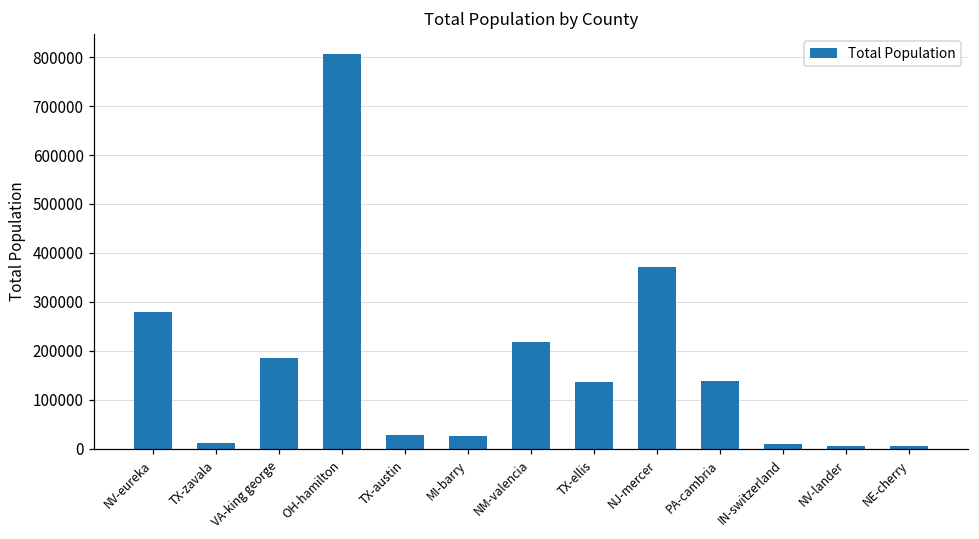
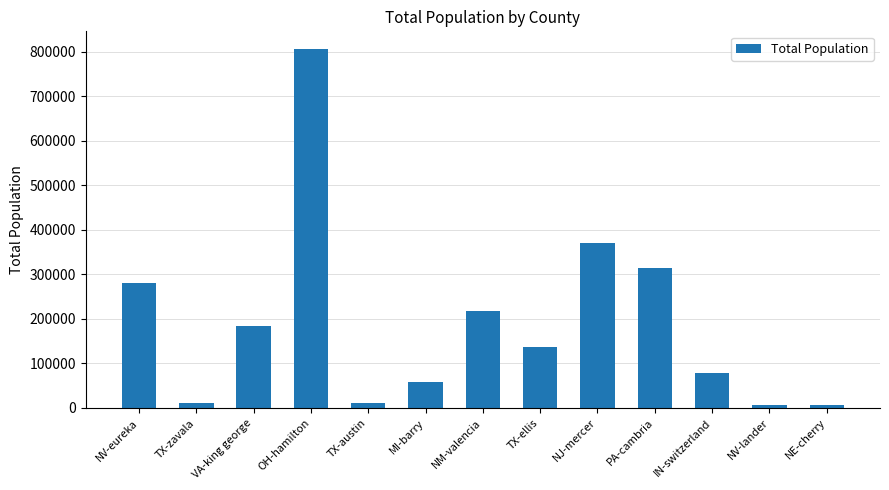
  {
    "NV-eureka": 280000,
    "TX-zavala": 10000,
    "VA-king george": 190000,
    "OH-hamilton": 810000,
-   "TX-austin": 30000,
-   "MI-barry": 30000,
+   "TX-austin": 10000,
+   "MI-barry": 60000,
    "NM-valencia": 220000,
    "TX-ellis": 140000,
    "NJ-mercer": 370000,
-   "PA-cambria": 140000,
-   "IN-switzerland": 10000,
+   "PA-cambria": 310000,
+   "IN-switzerland": 80000,
    "NV-lander": 10000,
    "NE-cherry": 10000
  }
